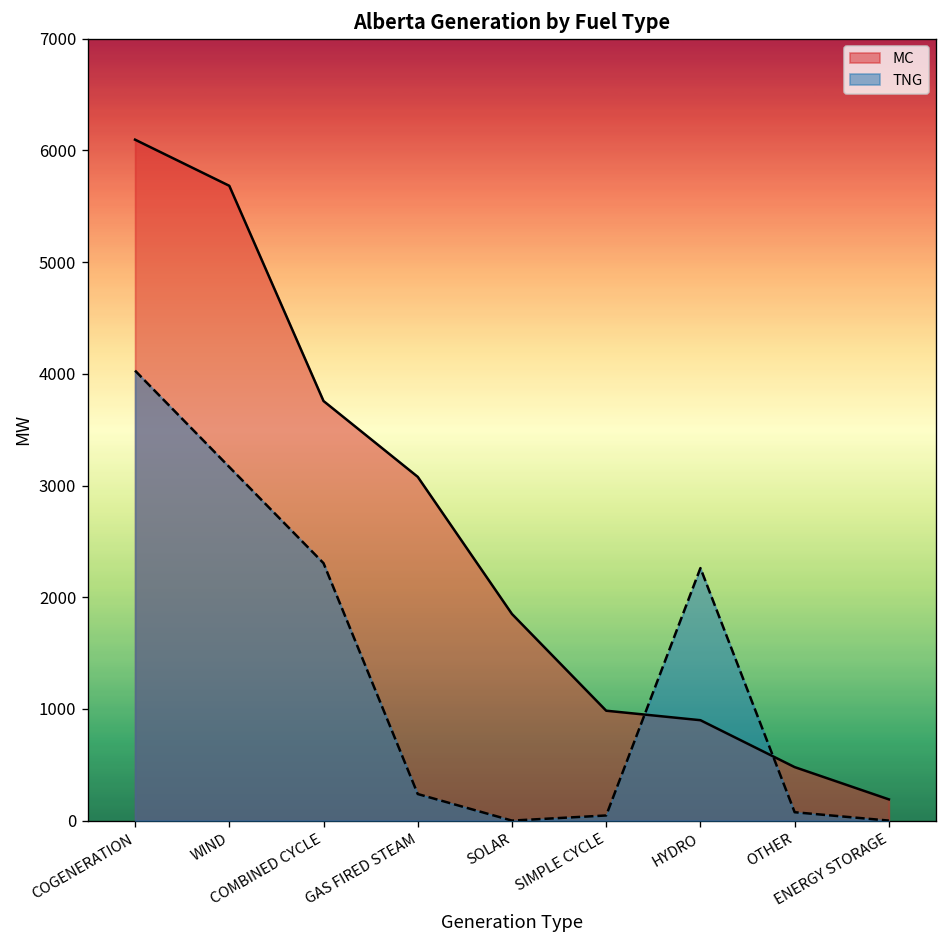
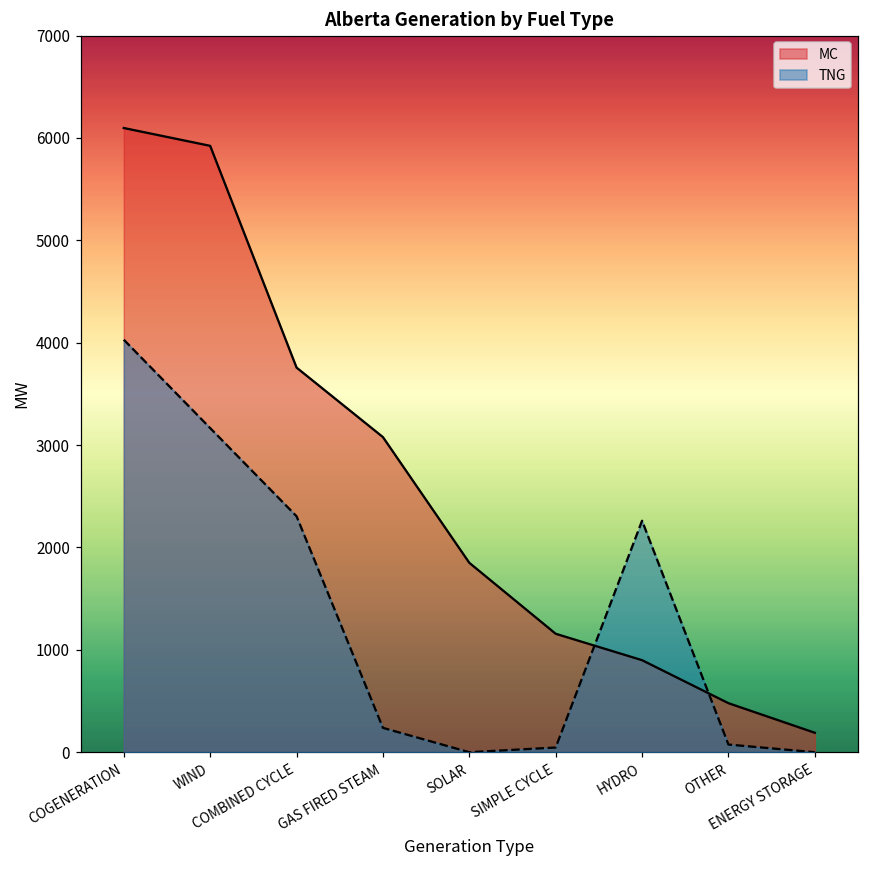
  {
    "MC": {
      "COGENERATION": 6100,
-     "WIND": 5700,
+     "WIND": 5900,
      "COMBINED CYCLE": 3800,
      "GAS FIRED STEAM": 3100,
      "SOLAR": 1900,
-     "SIMPLE CYCLE": 1000,
+     "SIMPLE CYCLE": 1200,
      "HYDRO": 900,
      "OTHER": 500,
      "ENERGY STORAGE": 200
    },
    "TNG": {
      "COGENERATION": 4000,
      "WIND": 3200,
      "COMBINED CYCLE": 2300,
      "GAS FIRED STEAM": 200,
      "SOLAR": 0,
      "SIMPLE CYCLE": 0,
      "HYDRO": 2300,
      "OTHER": 100,
      "ENERGY STORAGE": 0
    }
  }
